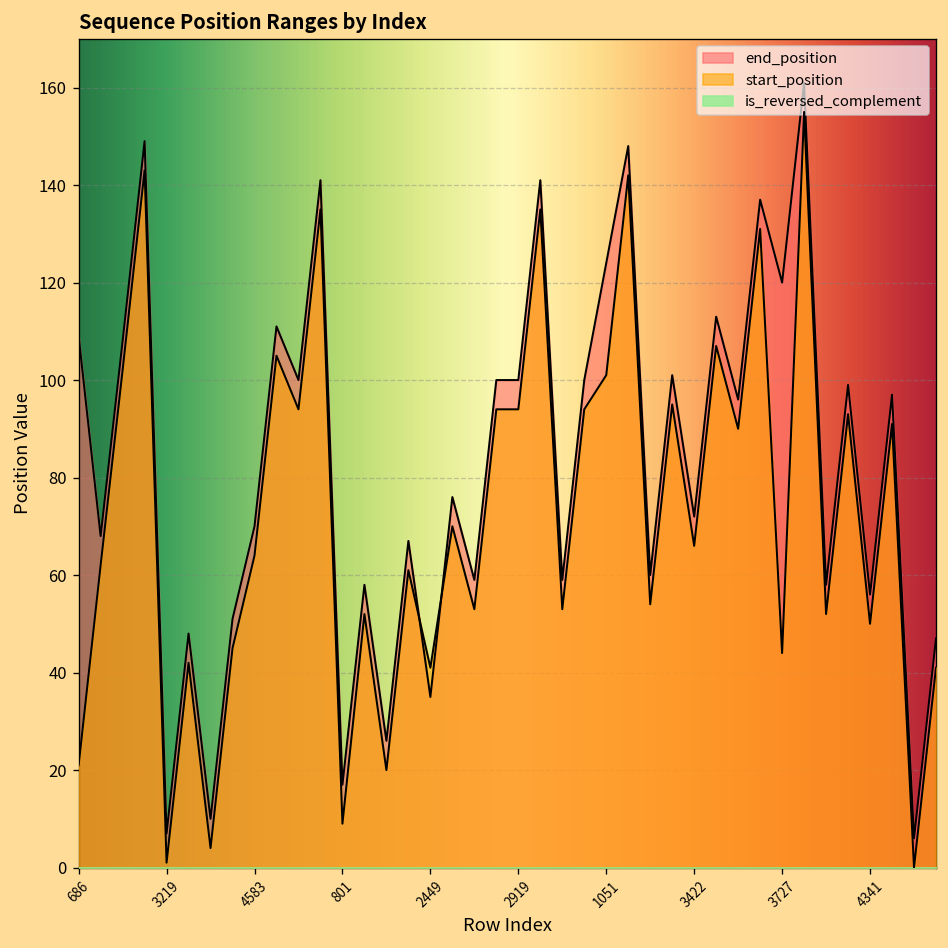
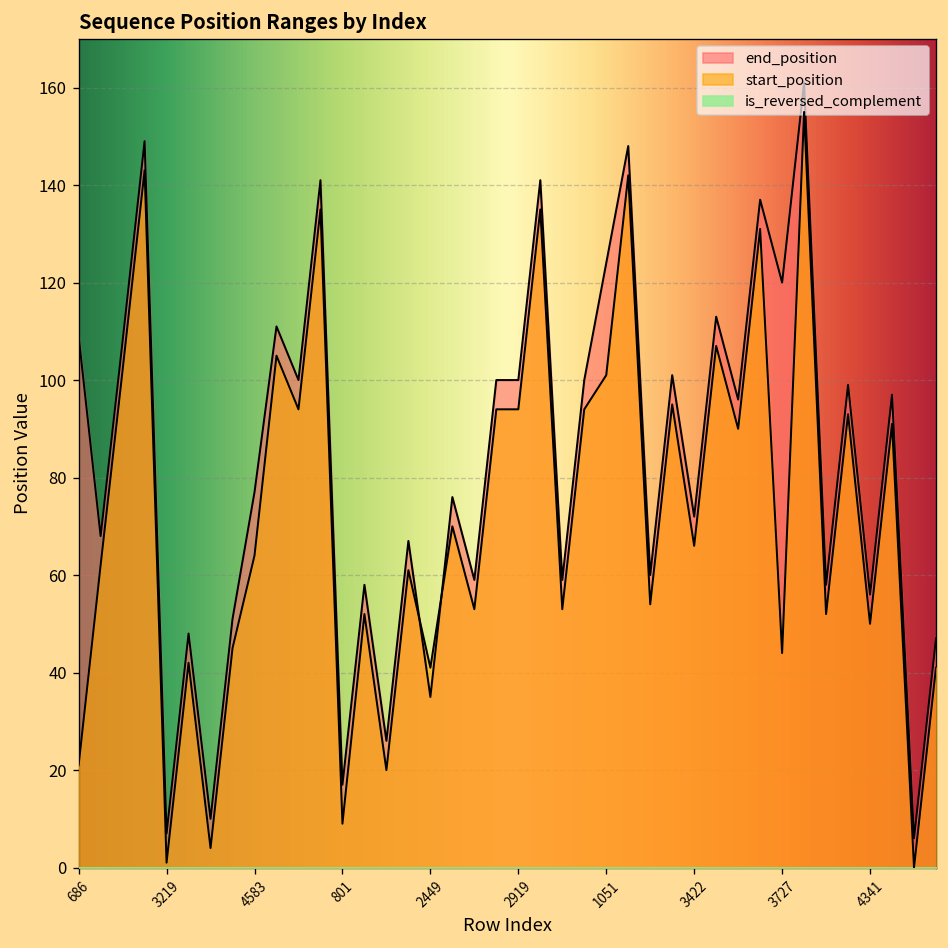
  {
    "end_position": {
      "686": 109,
      "3219": 7,
-     "4583": 70,
+     "4583": 77,
      "801": 17,
      "2449": 35,
      "2919": 100,
      "1051": 124,
      "3422": 72,
      "3727": 120,
      "4341": 56
    },
    "start_position": {
      "686": 21,
      "3219": 1,
      "4583": 64,
      "801": 9,
      "2449": 41,
      "2919": 94,
      "1051": 101,
      "3422": 66,
      "3727": 44,
      "4341": 50
    },
    "is_reversed_complement": {
      "686": 0,
      "3219": 0,
      "4583": 0,
      "801": 0,
      "2449": 0,
      "2919": 0,
      "1051": 0,
      "3422": 0,
      "3727": 0,
      "4341": 0
    }
  }
